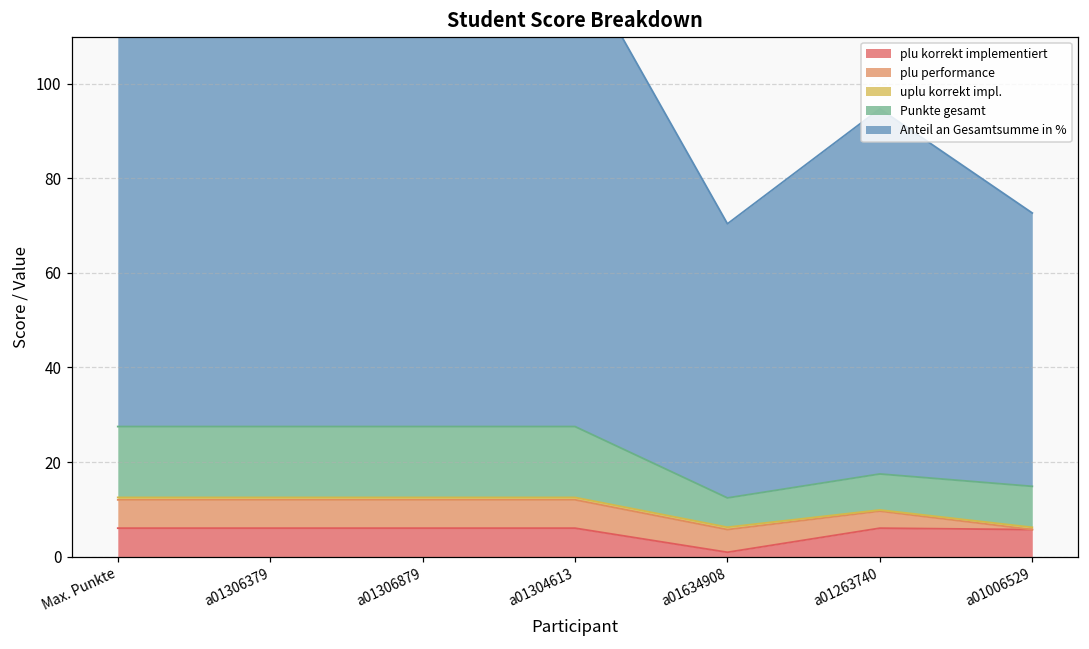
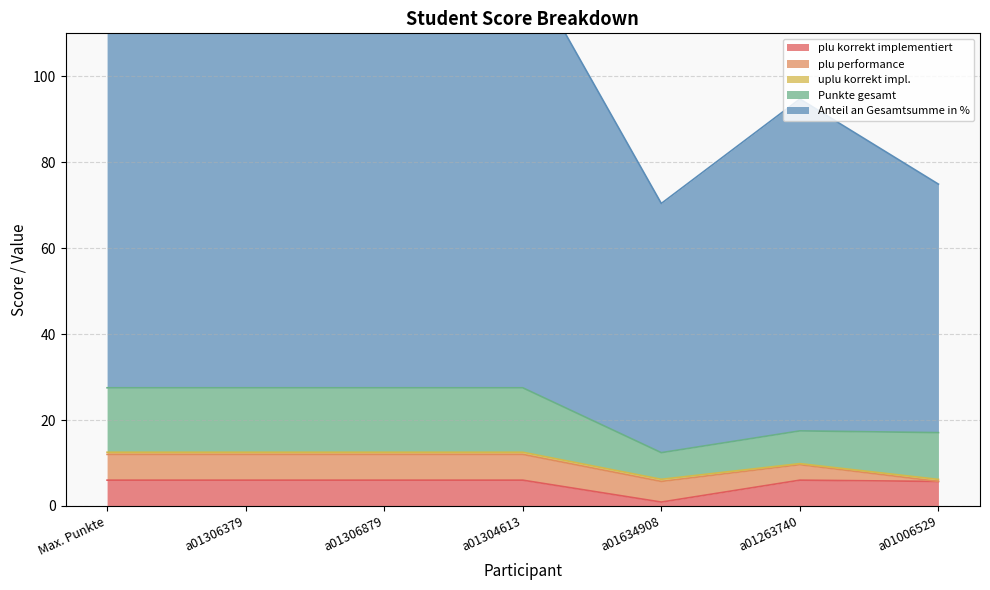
  {
    "Punkte gesamt": {
      "Max. Punkte": 15,
      "a01306379": 15,
      "a01306879": 15,
      "a01304613": 15,
      "a01634908": 6,
      "a01263740": 8,
-     "a01006529": 9
+     "a01006529": 11
    },
    "Anteil an Gesamtsumme in %": {
      "a01634908": 58,
      "a01006529": 58
    }
  }
